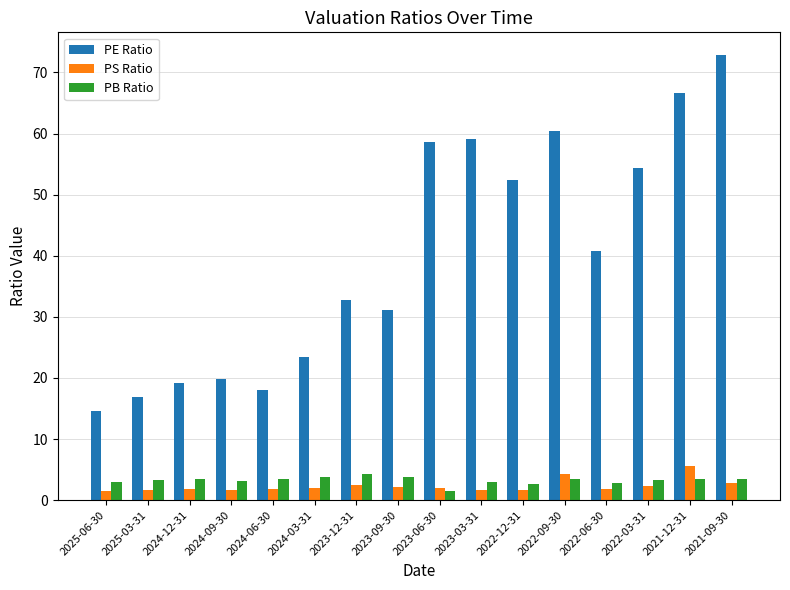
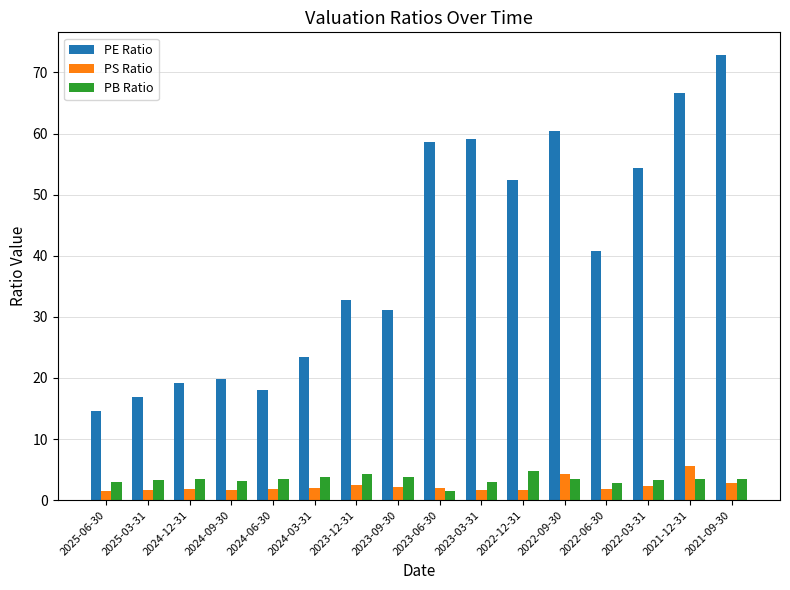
  {
    "PE Ratio": {
      "2025-06-30": 15,
      "2025-03-31": 17,
      "2024-12-31": 19,
      "2024-09-30": 20,
      "2024-06-30": 18,
      "2024-03-31": 23,
      "2023-12-31": 33,
      "2023-09-30": 31,
      "2023-06-30": 59,
      "2023-03-31": 59,
      "2022-12-31": 52,
      "2022-09-30": 60,
      "2022-06-30": 41,
      "2022-03-31": 54,
      "2021-12-31": 67,
      "2021-09-30": 73
    },
    "PS Ratio": {
      "2025-06-30": 2,
      "2025-03-31": 2,
      "2024-12-31": 2,
      "2024-09-30": 2,
      "2024-06-30": 2,
      "2024-03-31": 2,
      "2023-12-31": 2,
      "2023-09-30": 2,
      "2023-06-30": 2,
      "2023-03-31": 2,
      "2022-12-31": 2,
      "2022-09-30": 4,
      "2022-06-30": 2,
      "2022-03-31": 2,
      "2021-12-31": 6,
      "2021-09-30": 3
    },
    "PB Ratio": {
      "2025-06-30": 3,
      "2025-03-31": 3,
      "2024-12-31": 3,
      "2024-09-30": 3,
      "2024-06-30": 3,
      "2024-03-31": 4,
      "2023-12-31": 4,
      "2023-09-30": 4,
      "2023-06-30": 1,
      "2023-03-31": 3,
-     "2022-12-31": 3,
+     "2022-12-31": 5,
      "2022-09-30": 3,
      "2022-06-30": 3,
      "2022-03-31": 3,
      "2021-12-31": 4,
      "2021-09-30": 4
    }
  }
